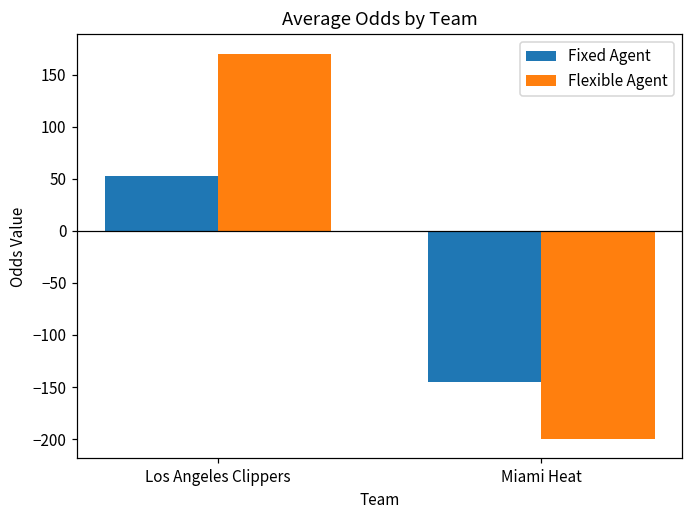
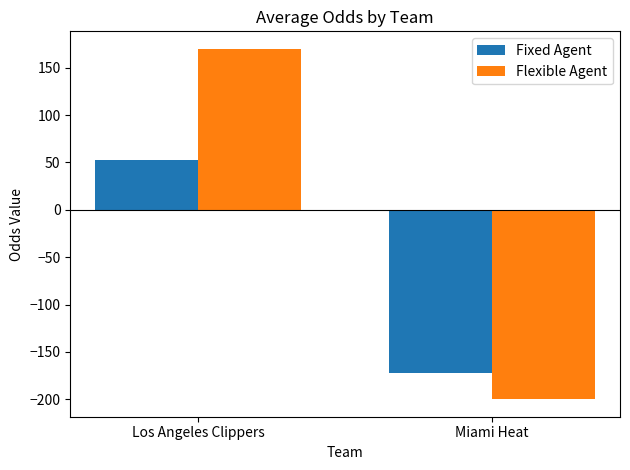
  {
    "Fixed Agent": {
      "Los Angeles Clippers": 50,
-     "Miami Heat": -150
+     "Miami Heat": -170
    },
    "Flexible Agent": {
      "Los Angeles Clippers": 170,
      "Miami Heat": -200
    }
  }
